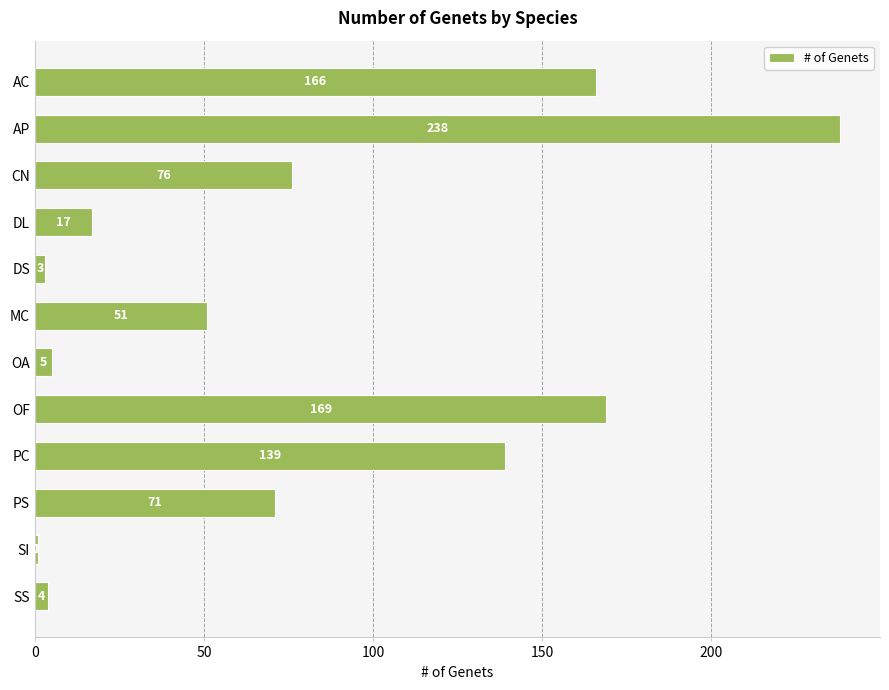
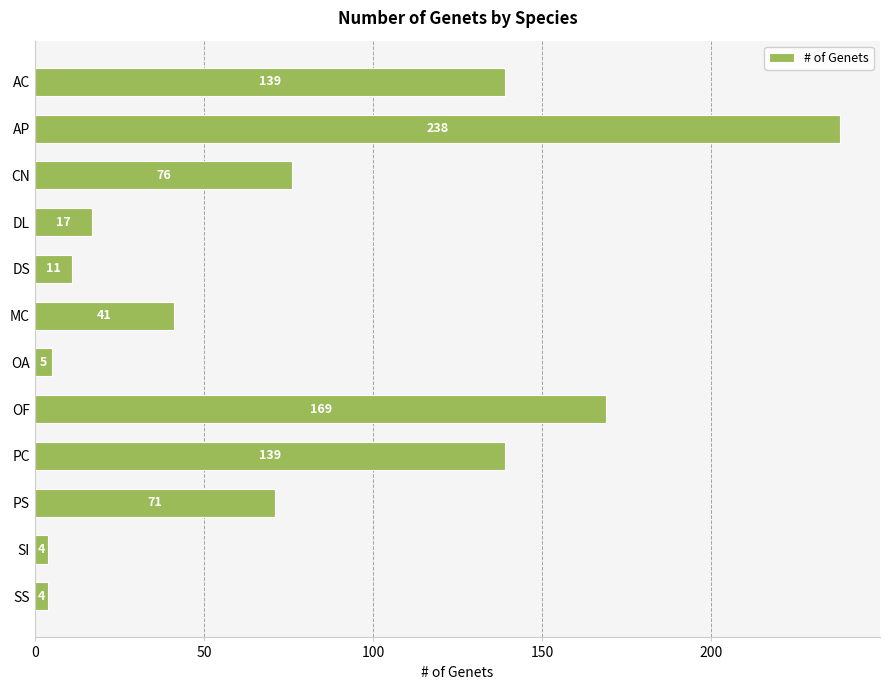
  {
-   "AC": 166,
+   "AC": 139,
    "AP": 238,
    "CN": 76,
    "DL": 17,
-   "DS": 3,
-   "MC": 51,
+   "DS": 11,
+   "MC": 41,
    "OA": 5,
    "OF": 169,
    "PC": 139,
    "PS": 71,
-   "SI": 1,
+   "SI": 4,
    "SS": 4
  }
